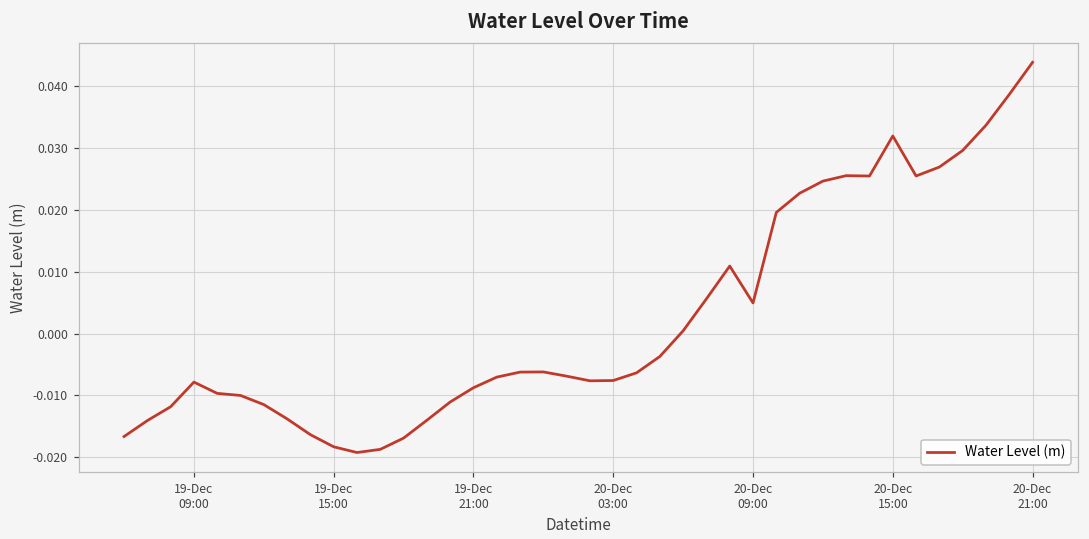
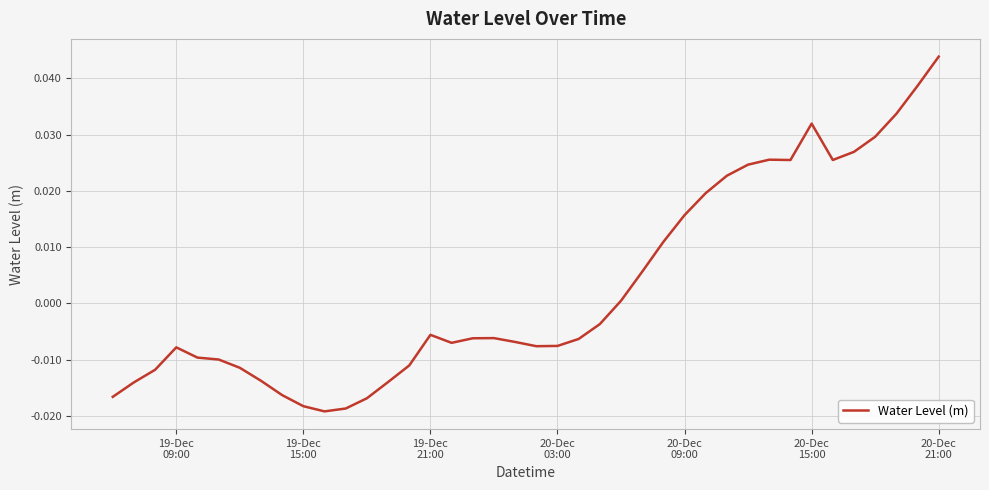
  {
    "19-Dec 09:00": -0.008,
    "19-Dec 15:00": -0.018,
-   "19-Dec 21:00": -0.009,
+   "19-Dec 21:00": -0.006,
    "20-Dec 03:00": -0.008,
-   "20-Dec 09:00": 0.005,
+   "20-Dec 09:00": 0.016,
    "20-Dec 15:00": 0.032,
    "20-Dec 21:00": 0.044
  }
